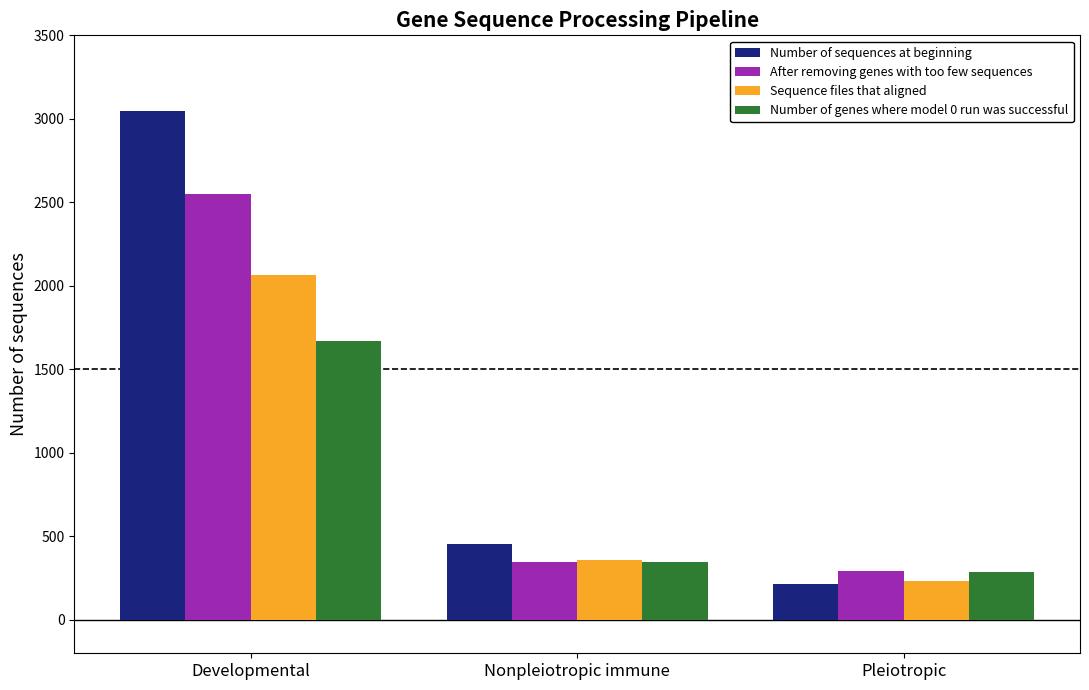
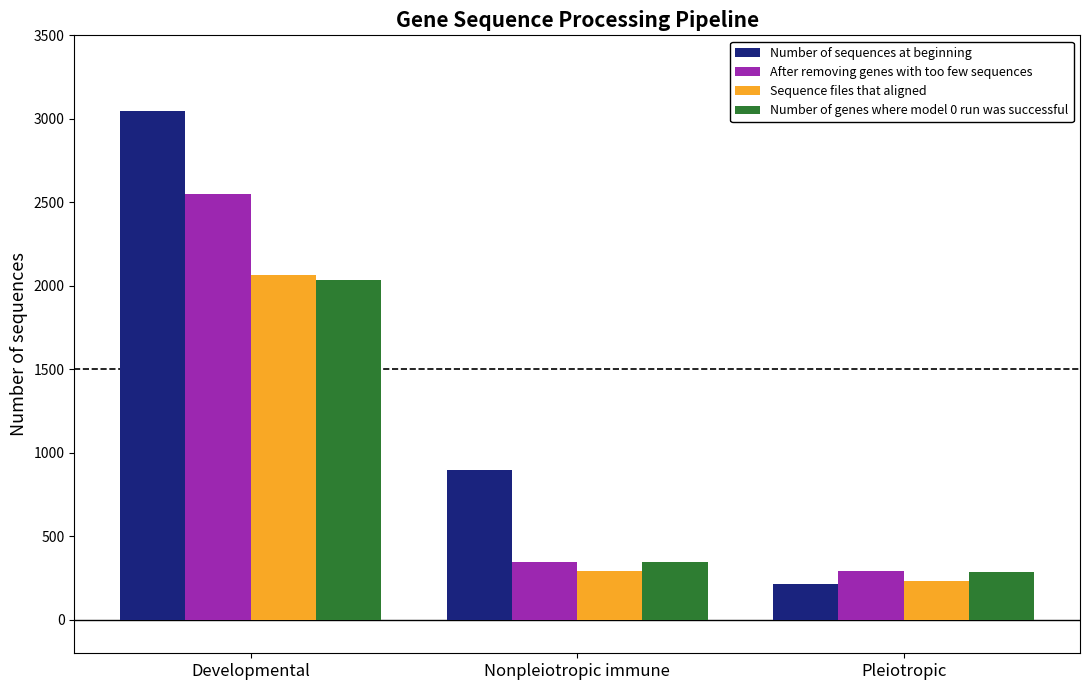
  {
    "Number of sequences at beginning": {
      "Developmental": 3050,
-     "Nonpleiotropic immune": 450,
+     "Nonpleiotropic immune": 900,
      "Pleiotropic": 220
    },
    "After removing genes with too few sequences": {
      "Developmental": 2550,
      "Nonpleiotropic immune": 350,
      "Pleiotropic": 290
    },
    "Sequence files that aligned": {
      "Developmental": 2070,
-     "Nonpleiotropic immune": 360,
+     "Nonpleiotropic immune": 290,
      "Pleiotropic": 230
    },
    "Number of genes where model 0 run was successful": {
-     "Developmental": 1670,
+     "Developmental": 2040,
      "Nonpleiotropic immune": 350,
      "Pleiotropic": 290
    }
  }
